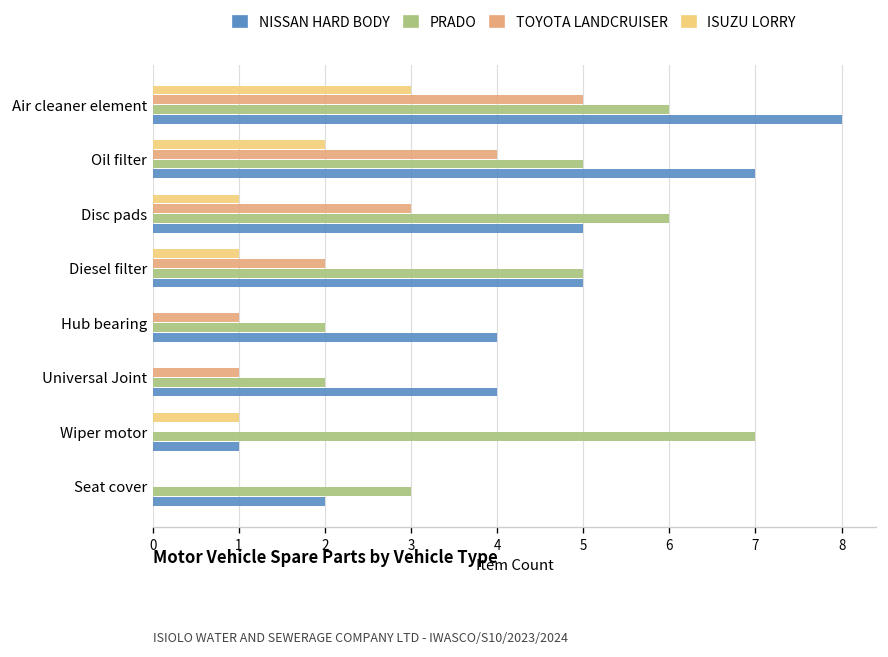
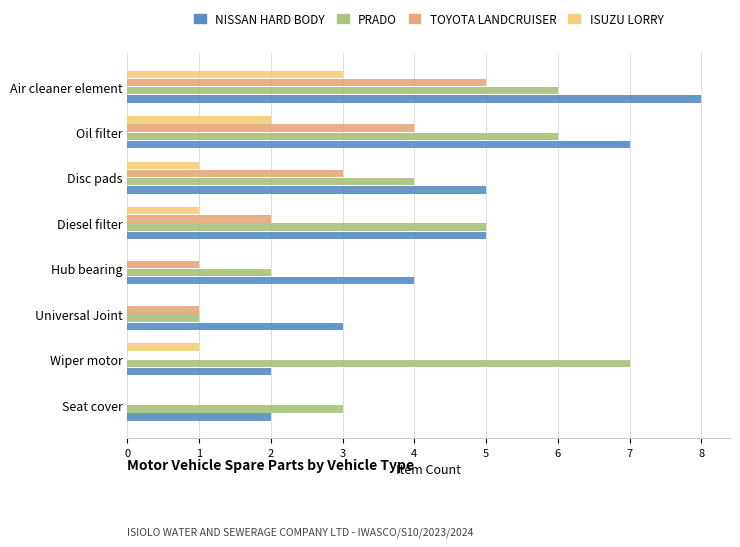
  {
    "NISSAN HARD BODY": {
      "Air cleaner element": 8,
      "Oil filter": 7,
      "Disc pads": 5,
      "Diesel filter": 5,
      "Hub bearing": 4,
-     "Universal Joint": 4,
-     "Wiper motor": 1,
+     "Universal Joint": 3,
+     "Wiper motor": 2,
      "Seat cover": 2
    },
    "PRADO": {
      "Air cleaner element": 6,
-     "Oil filter": 5,
-     "Disc pads": 6,
+     "Oil filter": 6,
+     "Disc pads": 4,
      "Diesel filter": 5,
      "Hub bearing": 2,
-     "Universal Joint": 2,
+     "Universal Joint": 1,
      "Wiper motor": 7,
      "Seat cover": 3
    }
  }
